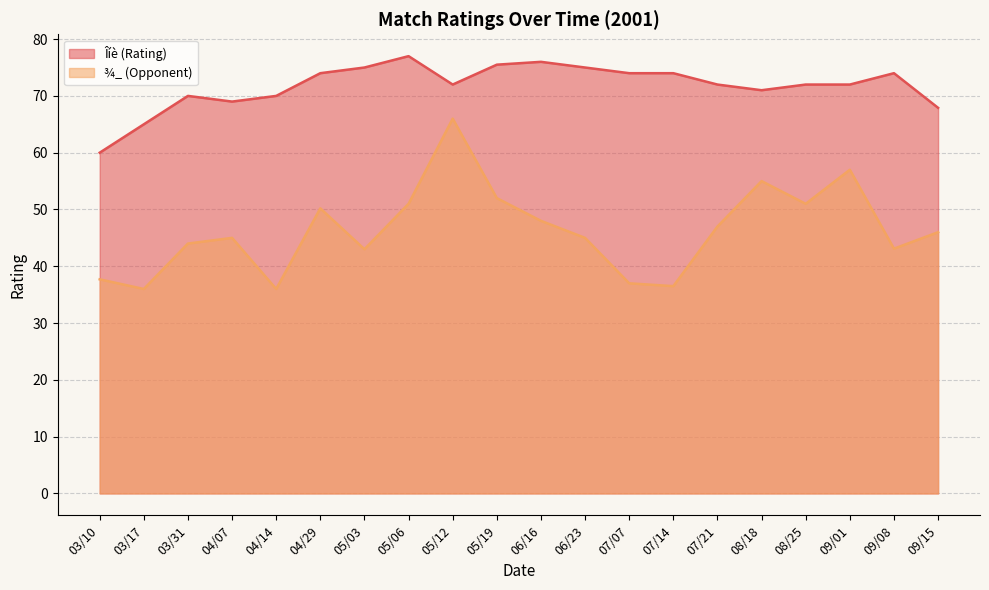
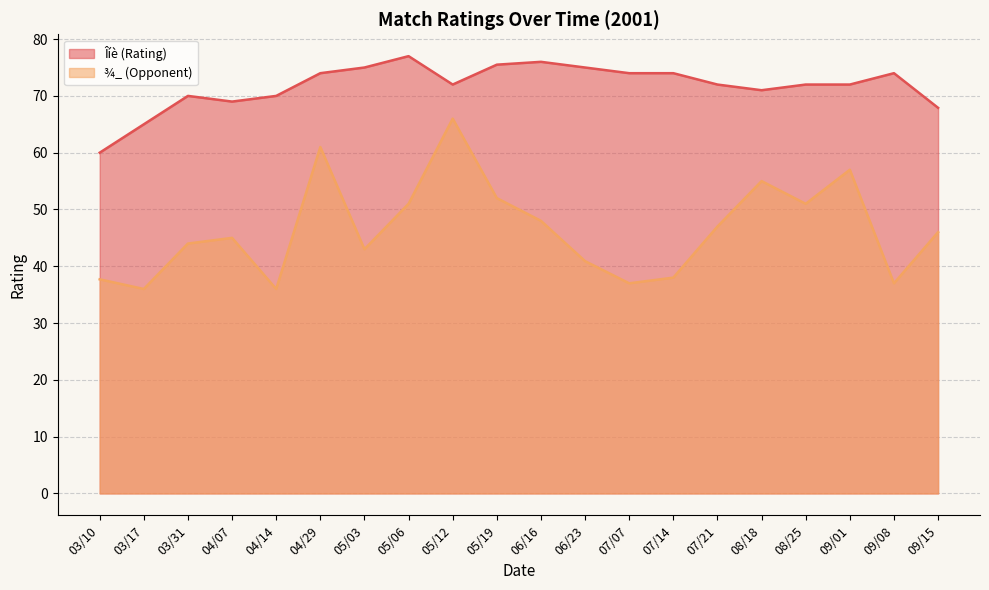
  {
    "Îíè (Rating)": {
      "03/10": 60,
      "03/17": 65,
      "03/31": 70,
      "04/07": 69,
      "04/14": 70,
      "04/29": 74,
      "05/03": 75,
      "05/06": 77,
      "05/12": 72,
      "05/19": 76,
      "06/16": 76,
      "06/23": 75,
      "07/07": 74,
      "07/14": 74,
      "07/21": 72,
      "08/18": 71,
      "08/25": 72,
      "09/01": 72,
      "09/08": 74,
      "09/15": 68
    },
    "¾_ (Opponent)": {
      "03/10": 38,
      "03/17": 36,
      "03/31": 44,
      "04/07": 45,
      "04/14": 36,
-     "04/29": 50,
+     "04/29": 61,
      "05/03": 43,
      "05/06": 51,
      "05/12": 66,
      "05/19": 52,
      "06/16": 48,
-     "06/23": 45,
+     "06/23": 41,
      "07/07": 37,
-     "07/14": 37,
+     "07/14": 38,
      "07/21": 47,
      "08/18": 55,
      "08/25": 51,
      "09/01": 57,
-     "09/08": 43,
+     "09/08": 37,
      "09/15": 46
    }
  }
